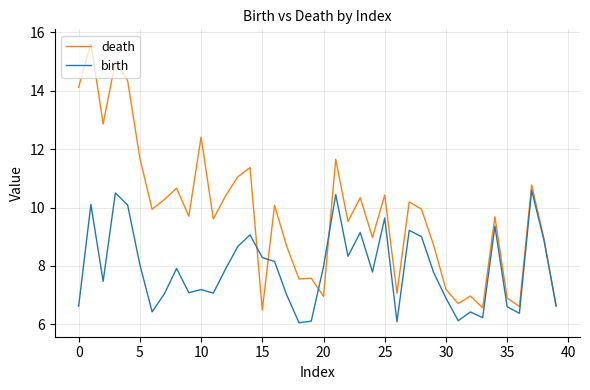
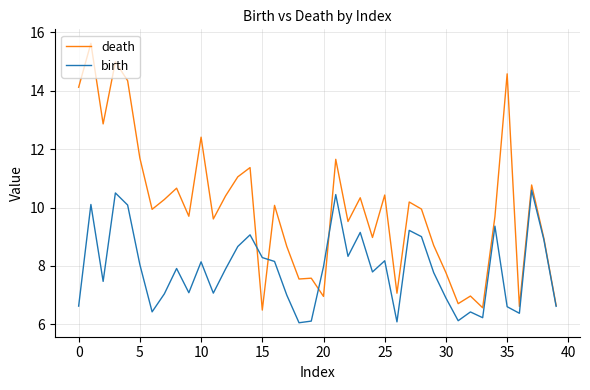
  {
    "death": {
      "0": 14.1,
      "5": 11.7,
      "10": 12.4,
      "15": 6.5,
      "20": 7.0,
      "25": 10.4,
-     "30": 7.2,
-     "35": 6.9
+     "30": 7.8,
+     "35": 14.6
    },
    "birth": {
      "0": 6.6,
      "5": 8.0,
-     "10": 7.2,
+     "10": 8.1,
      "15": 8.3,
      "20": 8.0,
-     "25": 9.6,
+     "25": 8.2,
      "30": 6.9,
      "35": 6.6
    }
  }
